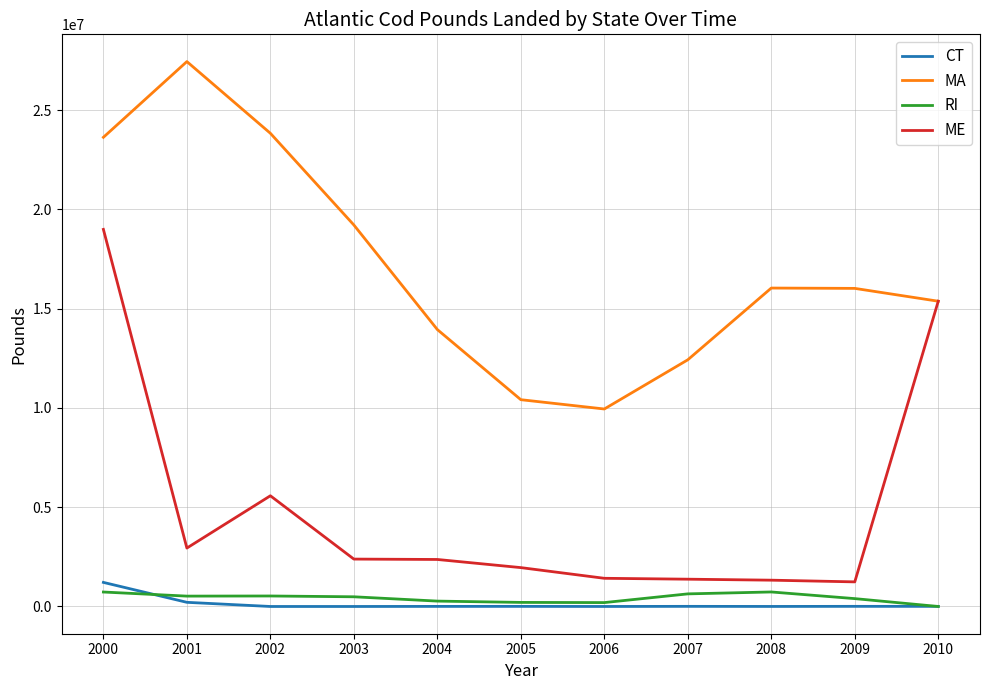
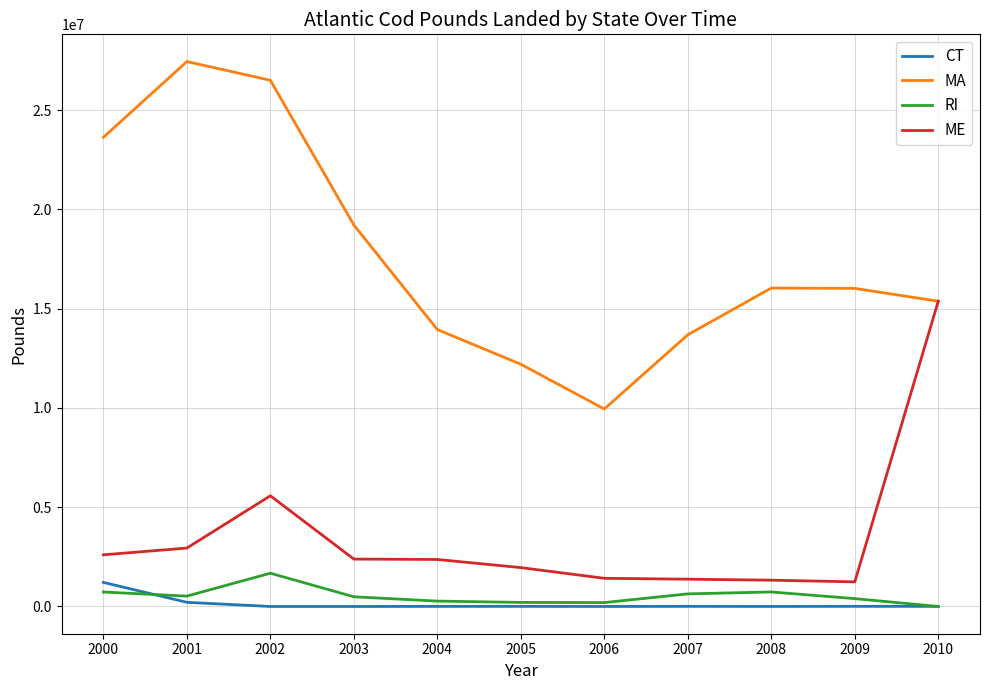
  {
    "CT": {
      "2000": 1200000,
      "2001": 200000,
      "2002": 0,
      "2003": 0,
      "2004": 0,
      "2005": 0,
      "2006": 0,
      "2007": 0,
      "2008": 0,
      "2009": 0
    },
    "MA": {
      "2000": 23600000,
      "2001": 27400000,
-     "2002": 23800000,
+     "2002": 26500000,
      "2003": 19200000,
      "2004": 13900000,
-     "2005": 10400000,
+     "2005": 12200000,
      "2006": 9900000,
-     "2007": 12400000,
+     "2007": 13700000,
      "2008": 16000000,
      "2009": 16000000
    },
    "RI": {
      "2000": 700000,
      "2001": 500000,
-     "2002": 500000,
+     "2002": 1700000,
      "2003": 500000,
      "2004": 300000,
      "2005": 200000,
      "2006": 200000,
      "2007": 600000,
      "2008": 700000,
      "2009": 400000
    },
    "ME": {
-     "2000": 19000000,
+     "2000": 2600000,
      "2001": 2900000,
      "2002": 5600000,
      "2003": 2400000,
      "2004": 2400000,
      "2005": 2000000,
      "2006": 1400000,
      "2007": 1400000,
      "2008": 1300000,
      "2009": 1200000
    }
  }
